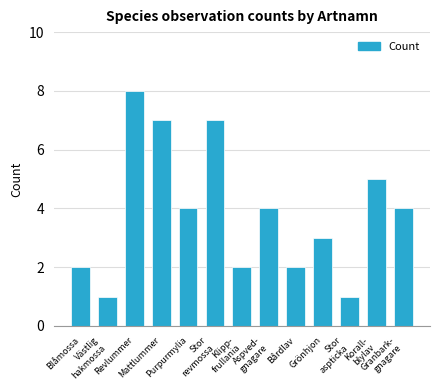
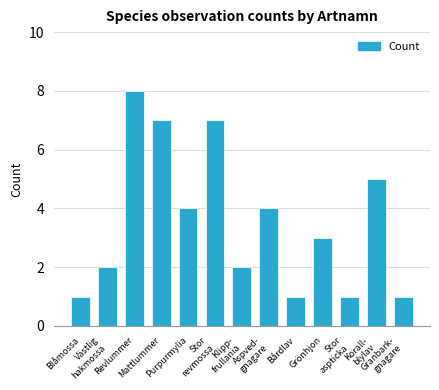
  {
-   "Blåmossa": 2,
-   "Västlig hakmossa": 1,
+   "Blåmossa": 1,
+   "Västlig hakmossa": 2,
    "Revlummer": 8,
    "Mattlummer": 7,
    "Purpurmylia": 4,
    "Stor revmossa": 7,
    "Klipp- frullania": 2,
    "Aspved- gnagare": 4,
-   "Bårdlav": 2,
+   "Bårdlav": 1,
    "Grönhjon": 3,
    "Stor aspticka": 1,
    "Korall- blylav": 5,
-   "Granbark- gnagare": 4
+   "Granbark- gnagare": 1
  }
